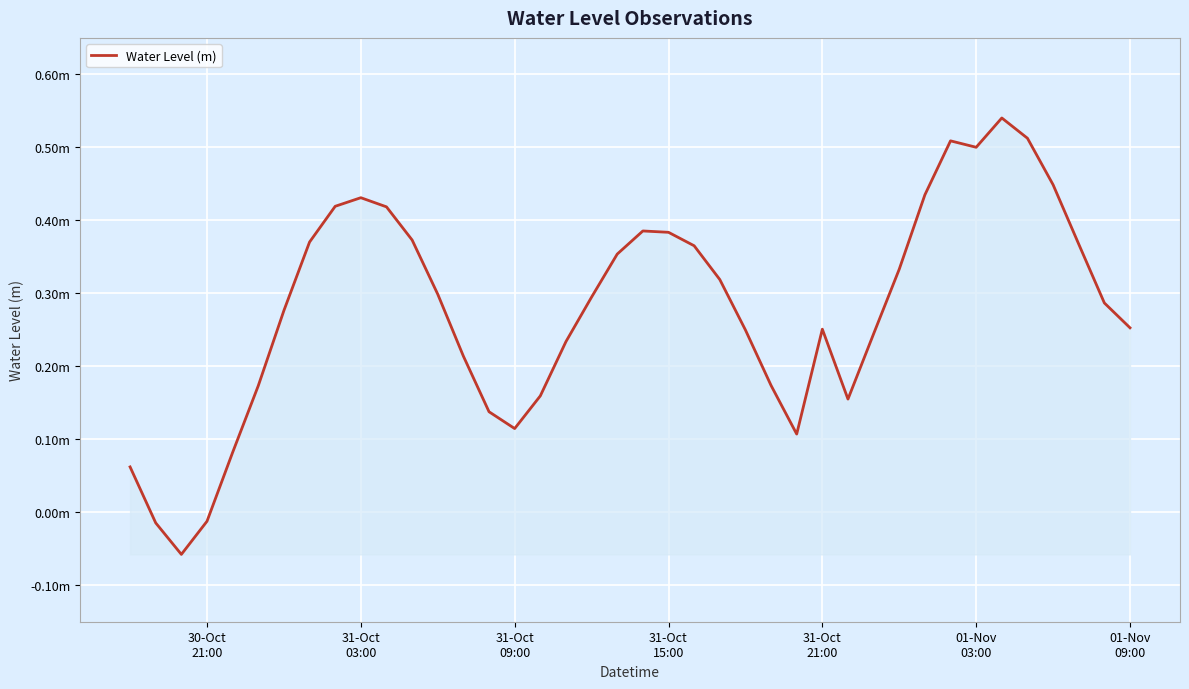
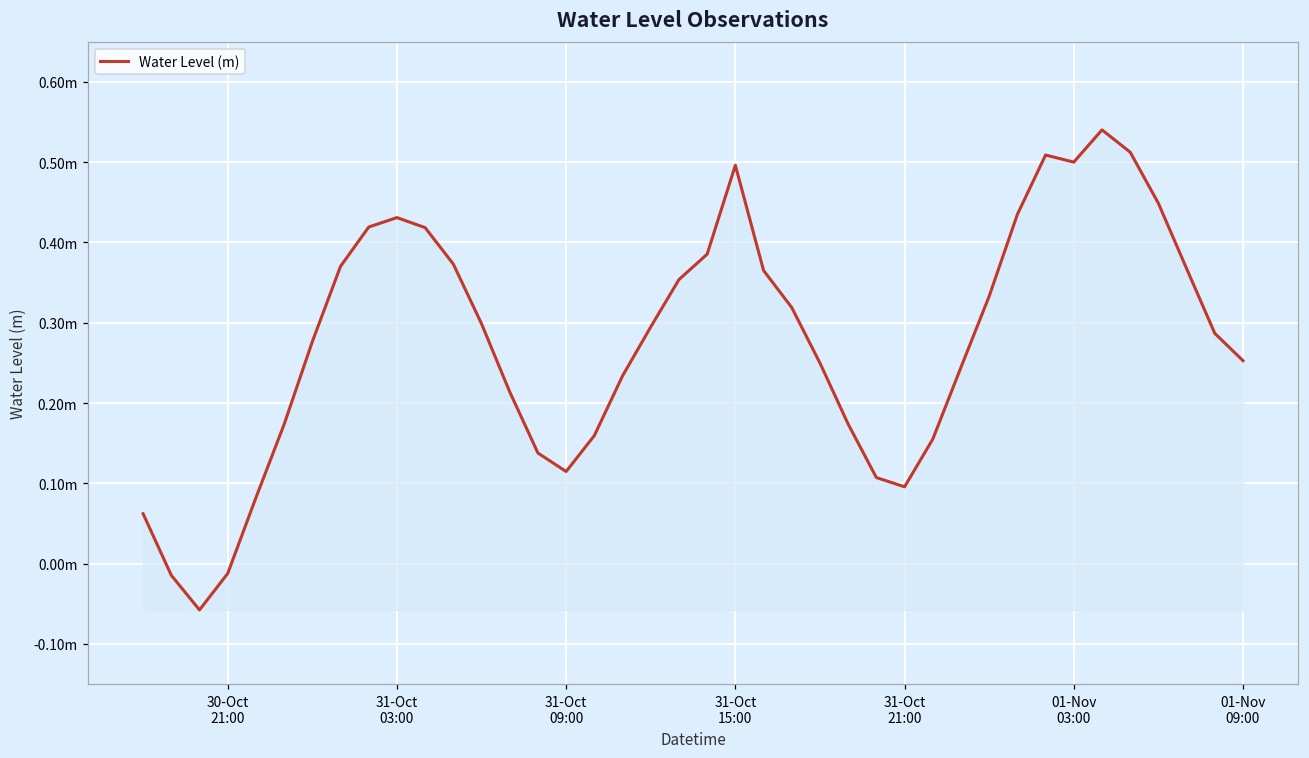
  {
    "30-Oct 21:00": "-0.01m",
    "31-Oct 03:00": "0.43m",
    "31-Oct 09:00": "0.11m",
-   "31-Oct 15:00": "0.38m",
-   "31-Oct 21:00": "0.25m",
+   "31-Oct 15:00": "0.50m",
+   "31-Oct 21:00": "0.10m",
    "01-Nov 03:00": "0.50m",
    "01-Nov 09:00": "0.25m"
  }
